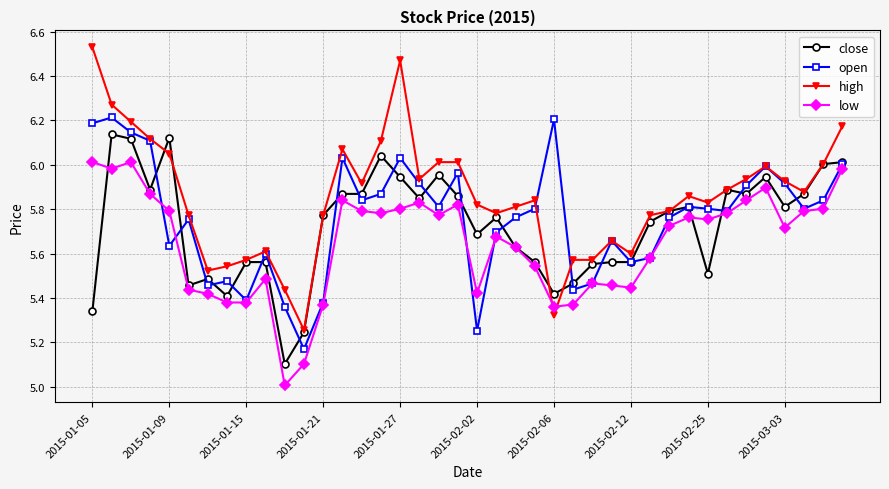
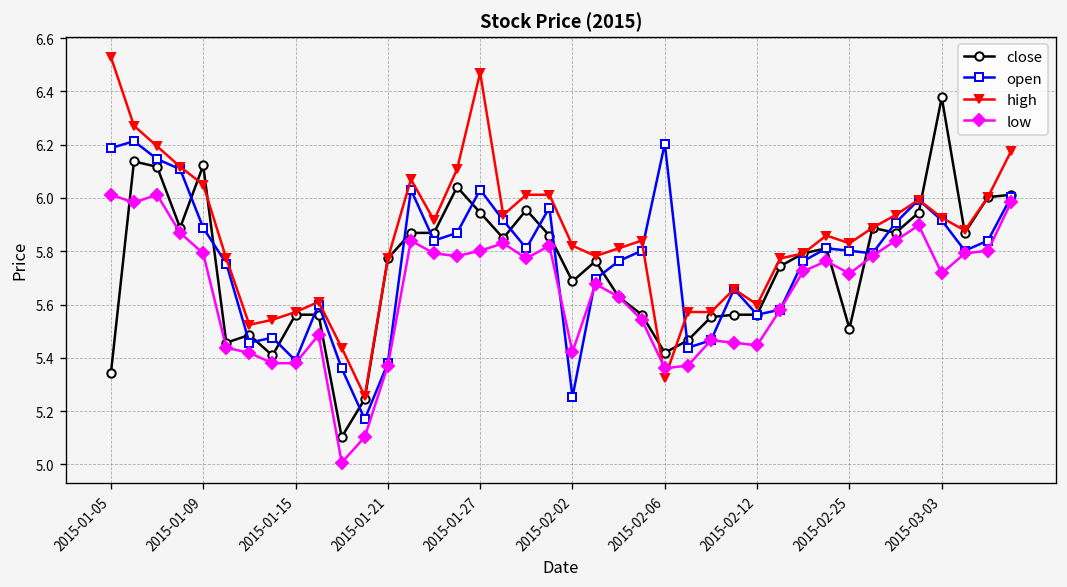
  {
    "close": {
      "2015-01-05": 5.34,
      "2015-01-09": 6.12,
      "2015-01-27": 5.95,
      "2015-02-02": 5.69,
      "2015-02-06": 5.42,
      "2015-02-25": 5.51,
-     "2015-03-03": 5.81
+     "2015-03-03": 6.38
    },
    "open": {
      "2015-01-05": 6.19,
-     "2015-01-09": 5.64,
+     "2015-01-09": 5.89,
      "2015-01-27": 6.03,
      "2015-02-02": 5.25,
      "2015-02-06": 6.20,
      "2015-02-25": 5.80
    },
    "high": {
      "2015-01-05": 6.53,
      "2015-01-09": 6.05,
      "2015-01-27": 6.47,
      "2015-02-02": 5.82,
      "2015-02-06": 5.32,
      "2015-02-12": 5.60,
      "2015-02-25": 5.83
    },
    "low": {
      "2015-01-05": 6.01,
      "2015-01-09": 5.79,
      "2015-01-27": 5.80,
      "2015-02-02": 5.42,
      "2015-02-06": 5.36,
      "2015-02-12": 5.45,
-     "2015-02-25": 5.75,
+     "2015-02-25": 5.72,
      "2015-03-03": 5.72
    }
  }
